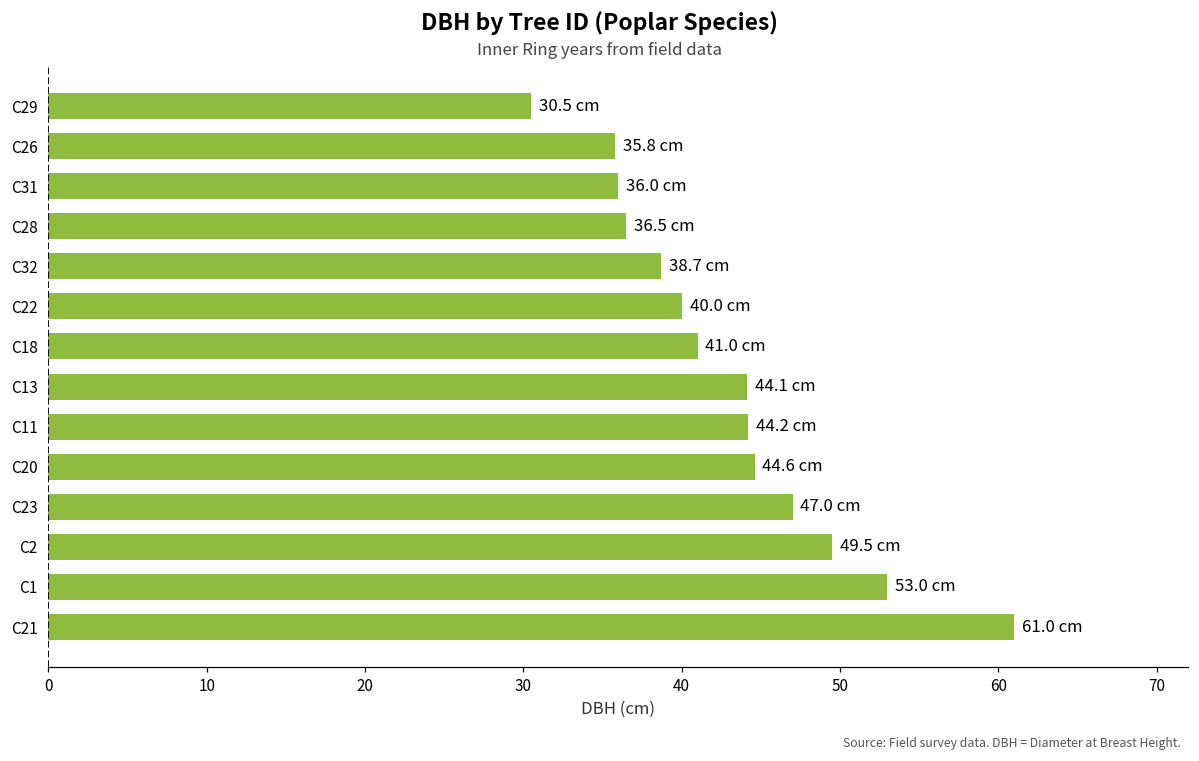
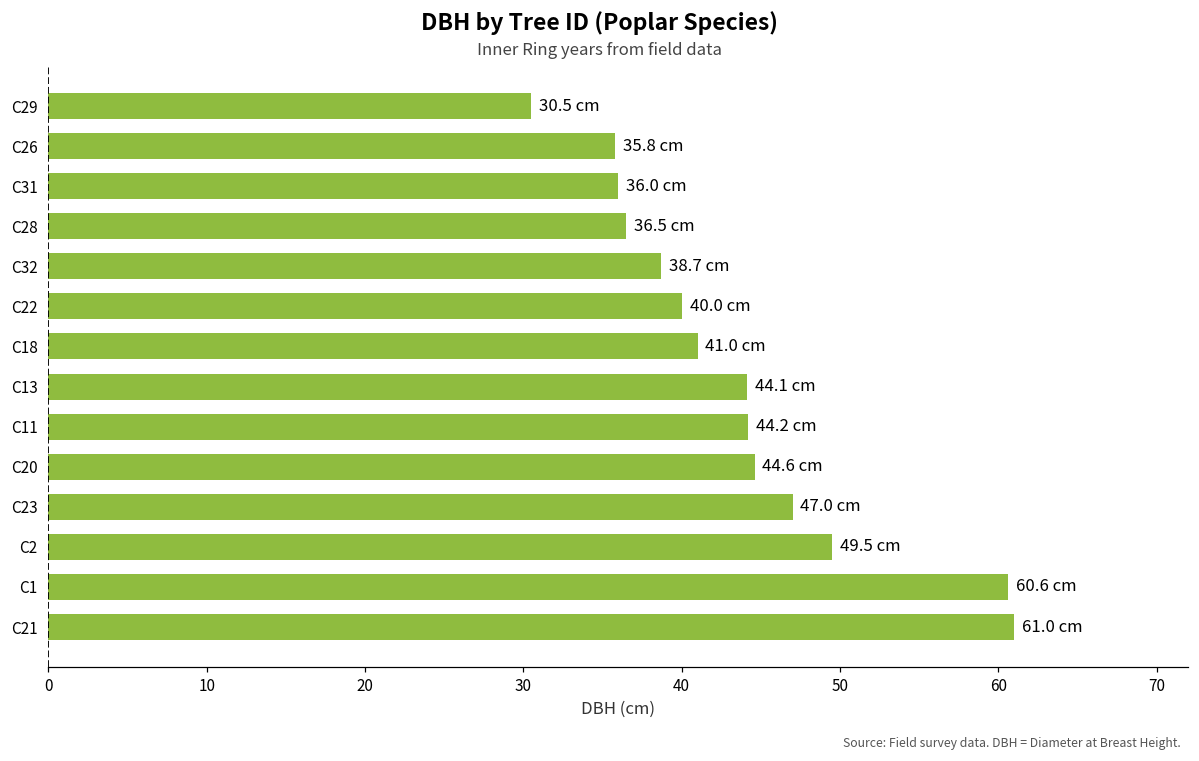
  {
    "C29": 30.5,
    "C26": 35.8,
    "C31": 36.0,
    "C28": 36.5,
    "C32": 38.7,
    "C22": 40.0,
    "C18": 41.0,
    "C13": 44.1,
    "C11": 44.2,
    "C20": 44.6,
    "C23": 47.0,
    "C2": 49.5,
-   "C1": 53.0,
+   "C1": 60.6,
    "C21": 61.0
  }
